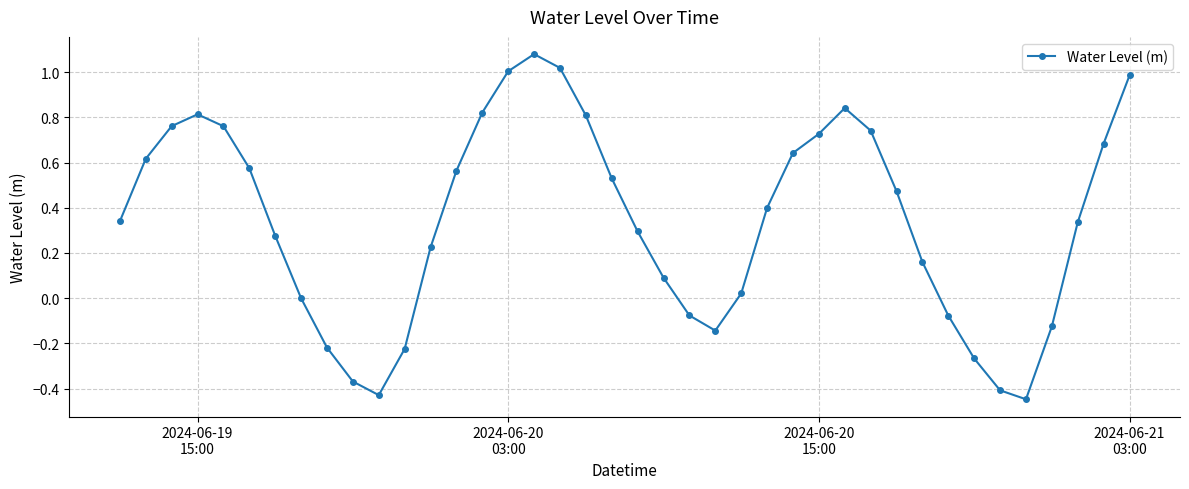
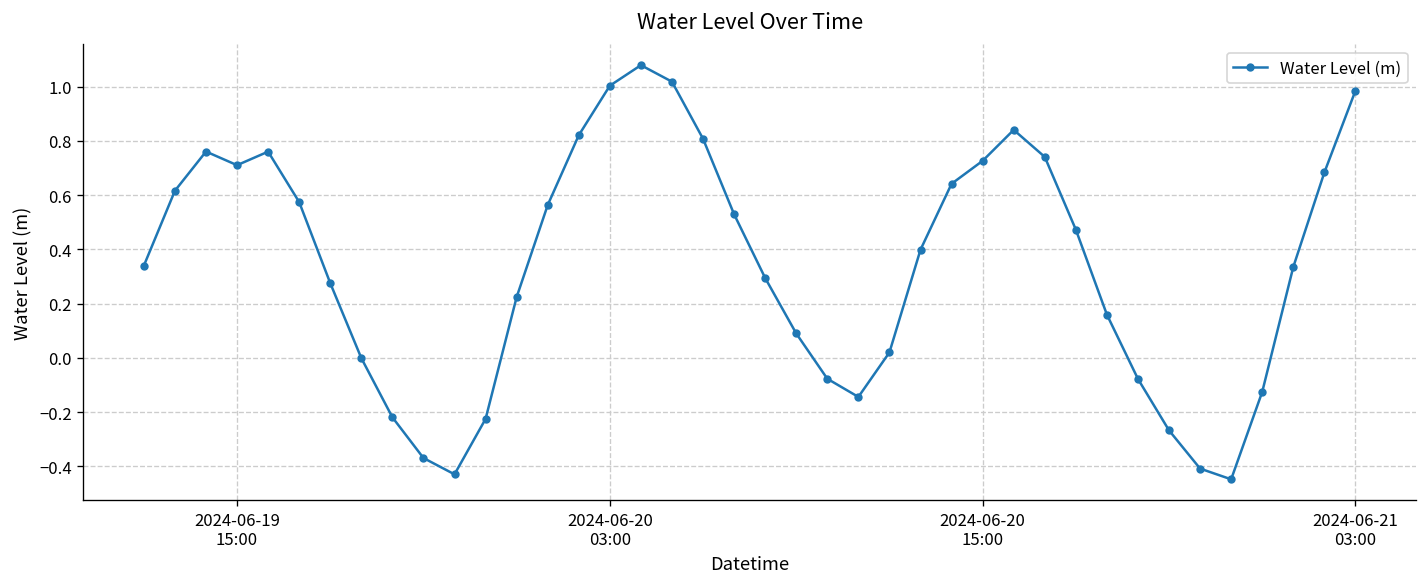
  {
-   "2024-06-19 15:00": 0.81,
+   "2024-06-19 15:00": 0.71,
    "2024-06-20 03:00": 1.00,
    "2024-06-20 15:00": 0.73,
    "2024-06-21 03:00": 0.99
  }
